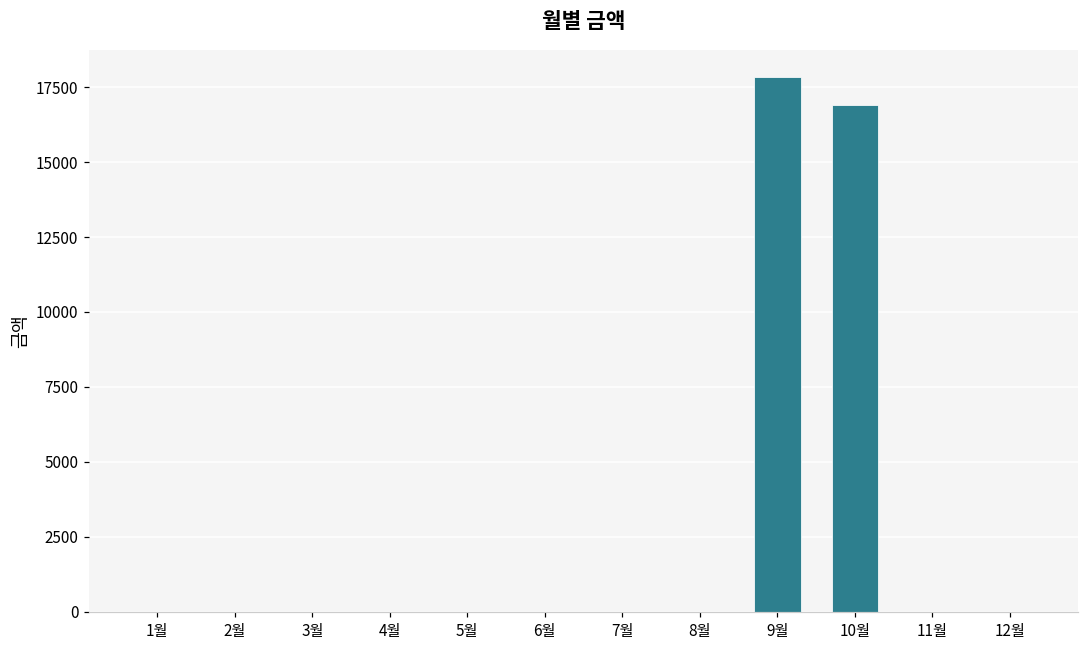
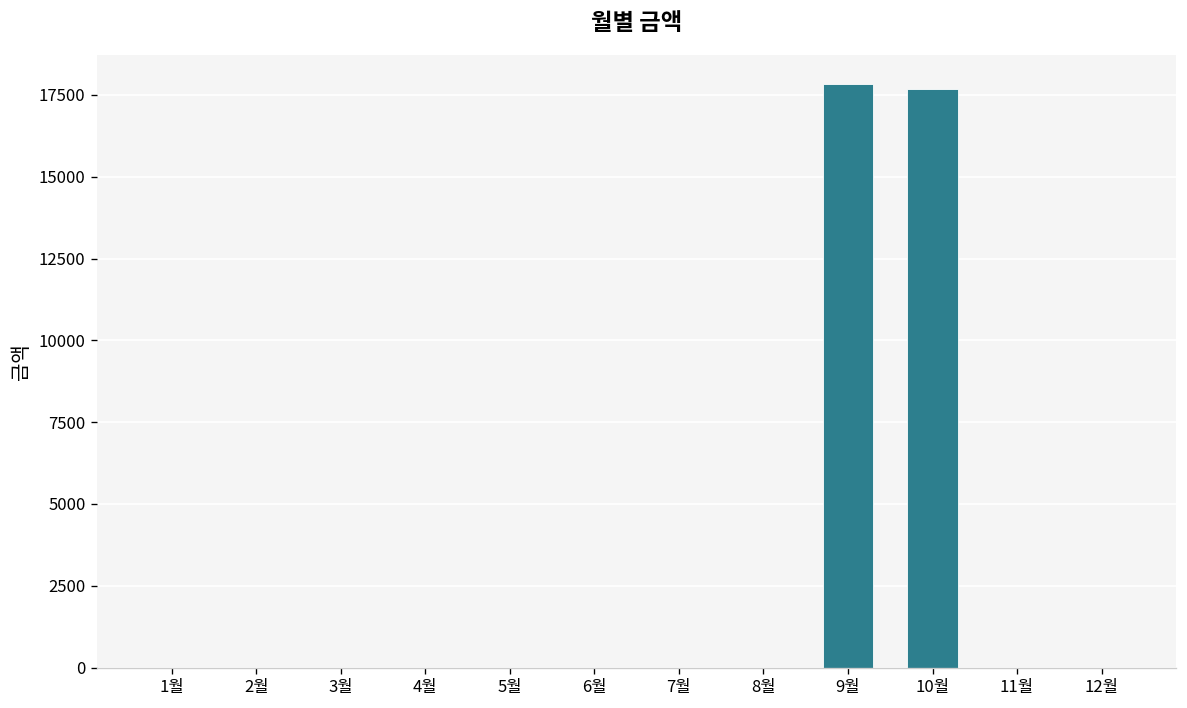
  {
    "1월": 0,
    "2월": 0,
    "3월": 0,
    "4월": 0,
    "5월": 0,
    "6월": 0,
    "7월": 0,
    "8월": 0,
    "9월": 17800,
-   "10월": 16900,
+   "10월": 17700,
    "11월": 0,
    "12월": 0
  }
